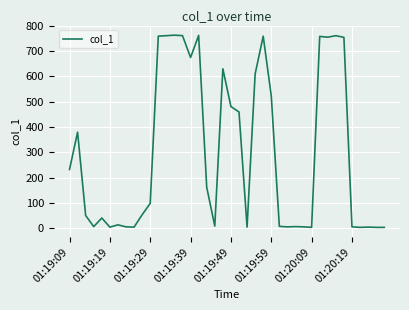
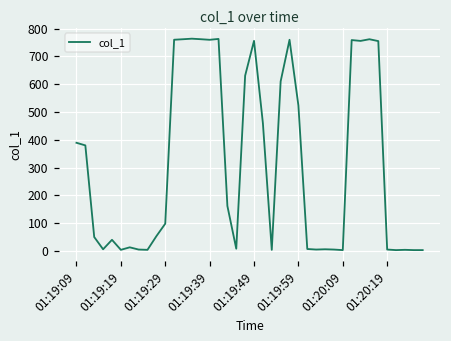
  {
-   "01:19:09": 230,
+   "01:19:09": 390,
    "01:19:19": 0,
    "01:19:29": 100,
-   "01:19:39": 680,
-   "01:19:49": 480,
+   "01:19:39": 760,
+   "01:19:49": 760,
    "01:19:59": 520,
    "01:20:09": 0,
    "01:20:19": 10
  }
